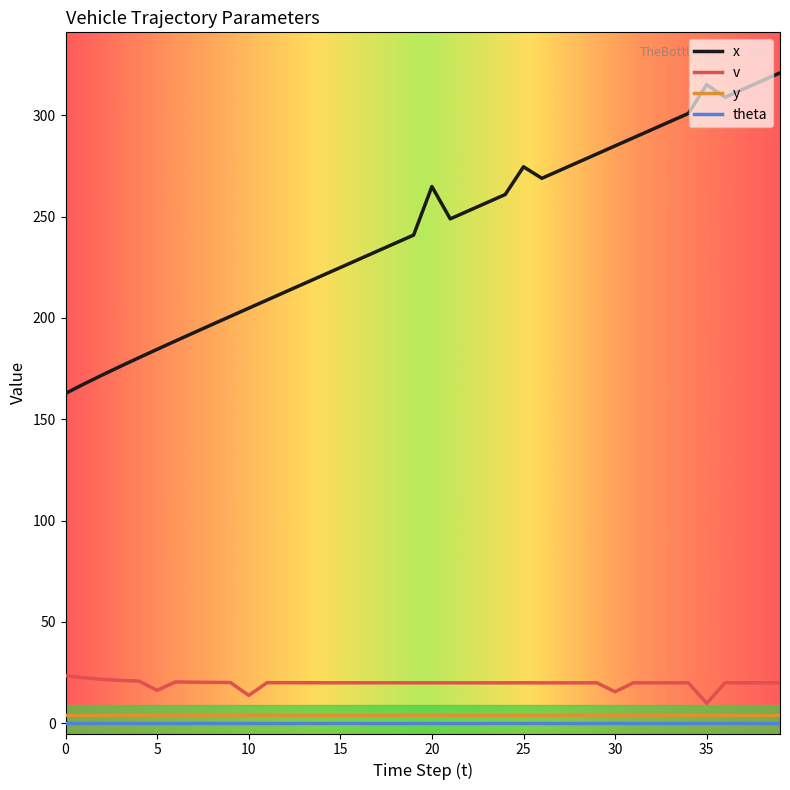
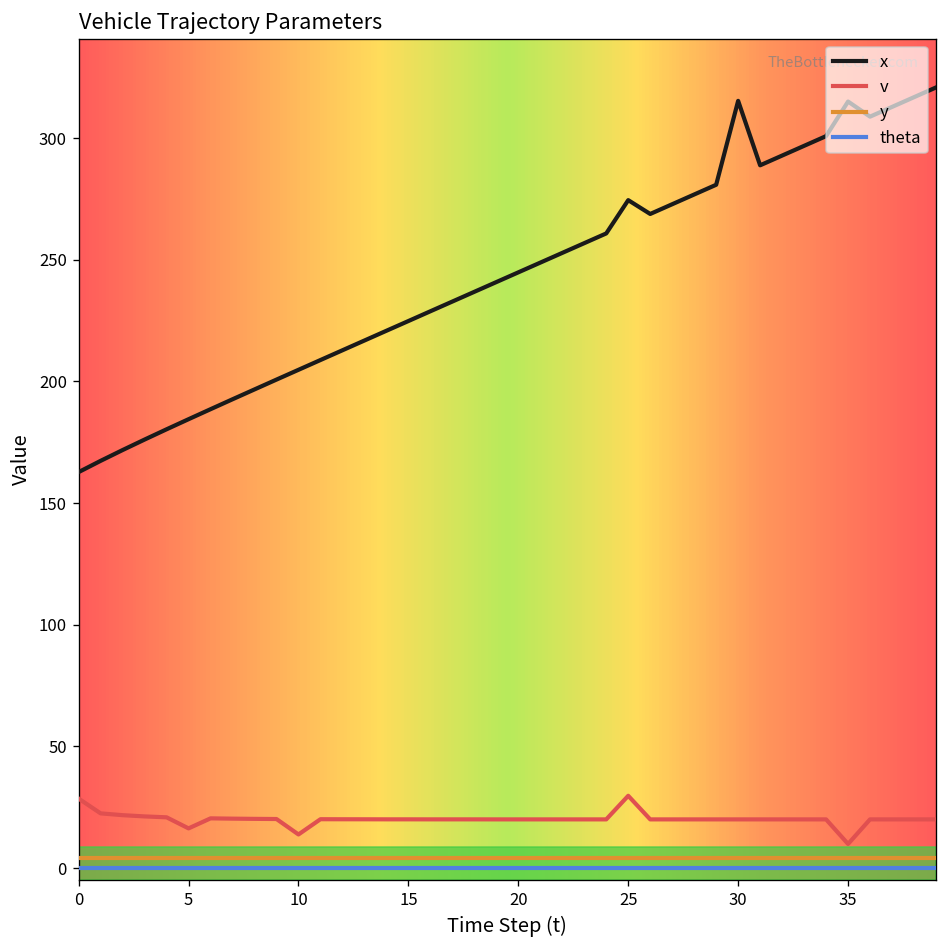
  {
    "x": {
      "0": 163,
      "5": 184,
      "10": 205,
      "15": 225,
-     "20": 265,
+     "20": 245,
      "25": 275,
-     "30": 285
+     "30": 315
    },
    "v": {
-     "0": 24,
+     "0": 29,
      "5": 16,
      "10": 14,
      "15": 20,
      "20": 20,
-     "25": 20,
-     "30": 16,
+     "25": 30,
+     "30": 20,
      "35": 10
    }
  }
